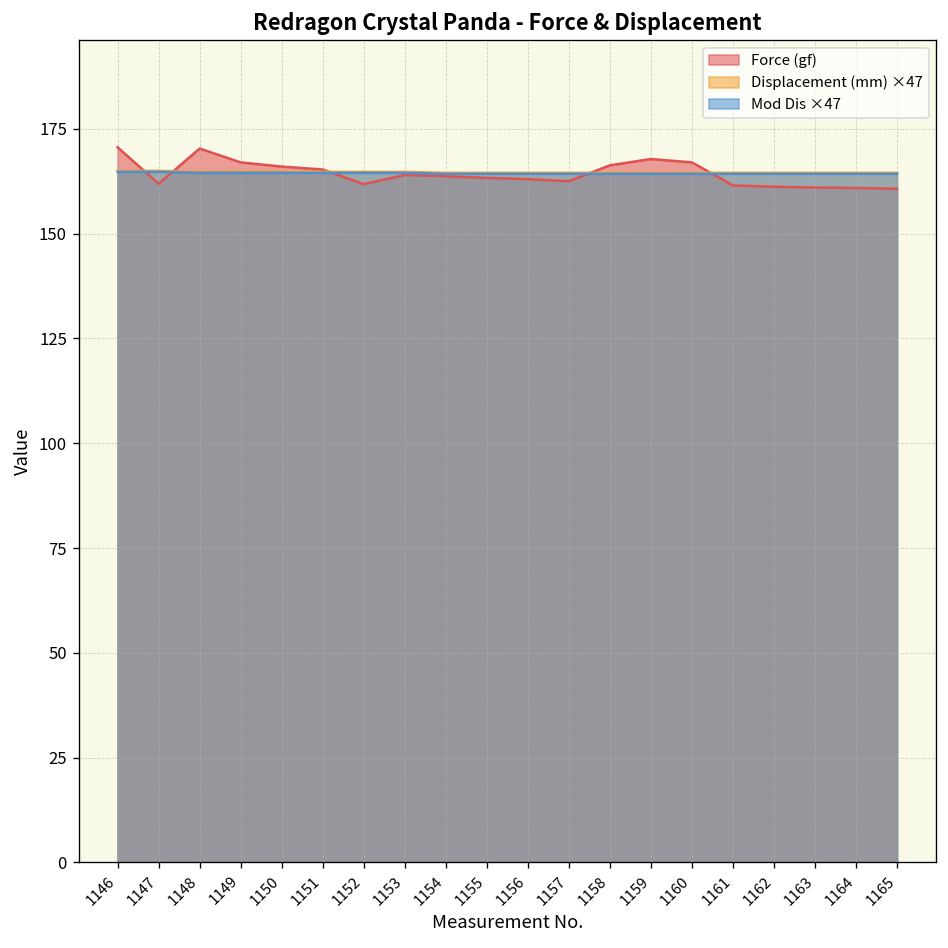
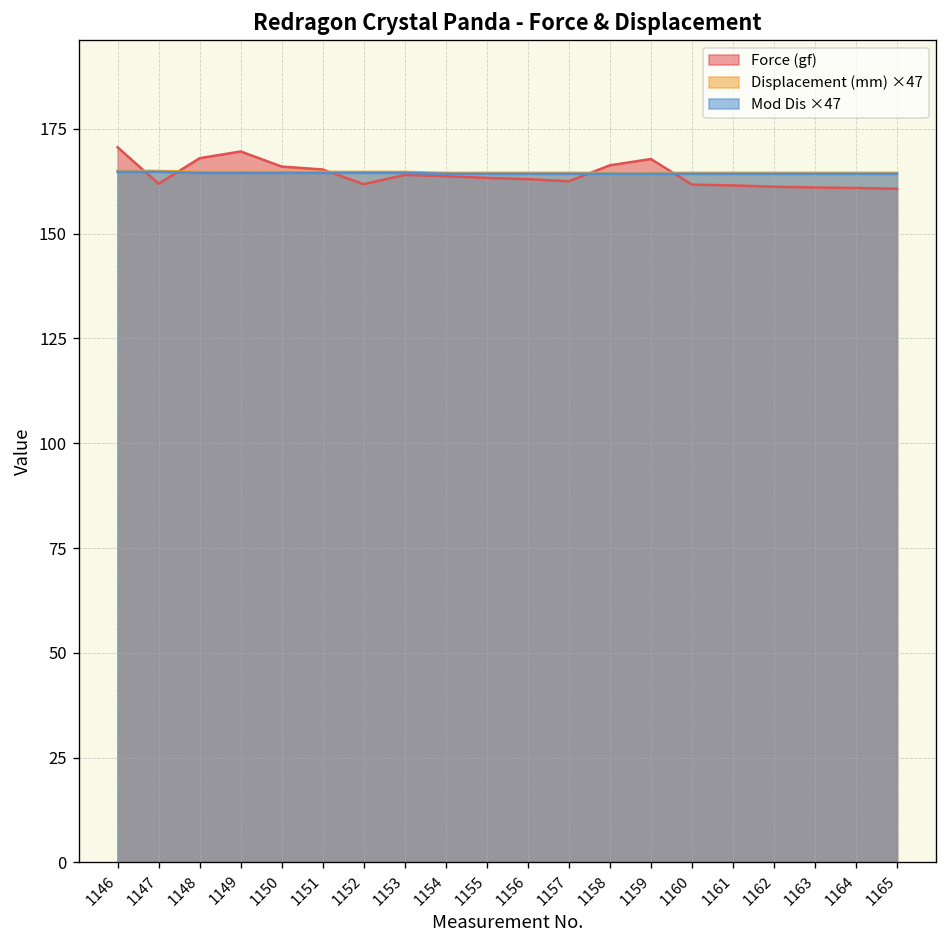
  {
    "Force (gf)": {
      "1146": 171,
      "1147": 162,
-     "1148": 170,
-     "1149": 167,
+     "1148": 168,
+     "1149": 170,
      "1150": 166,
      "1152": 162,
      "1155": 163,
      "1156": 163,
      "1157": 163,
      "1158": 166,
      "1159": 168,
-     "1160": 167,
+     "1160": 162,
      "1161": 162,
      "1162": 161,
      "1163": 161,
      "1164": 161,
      "1165": 161
    }
  }
